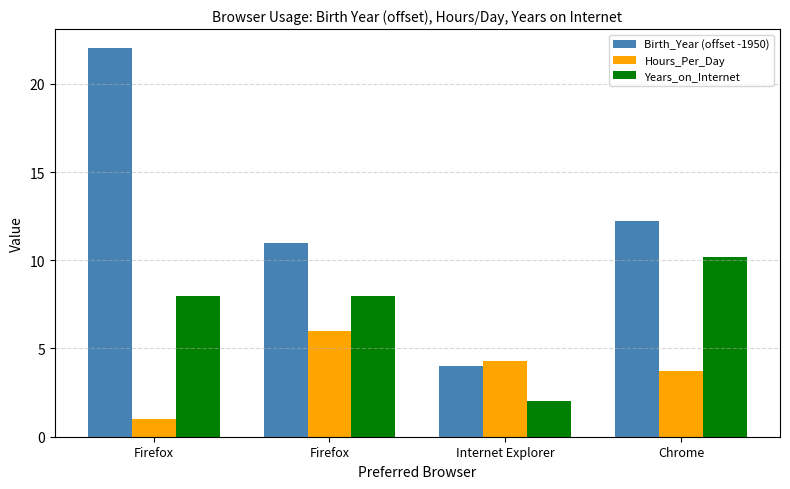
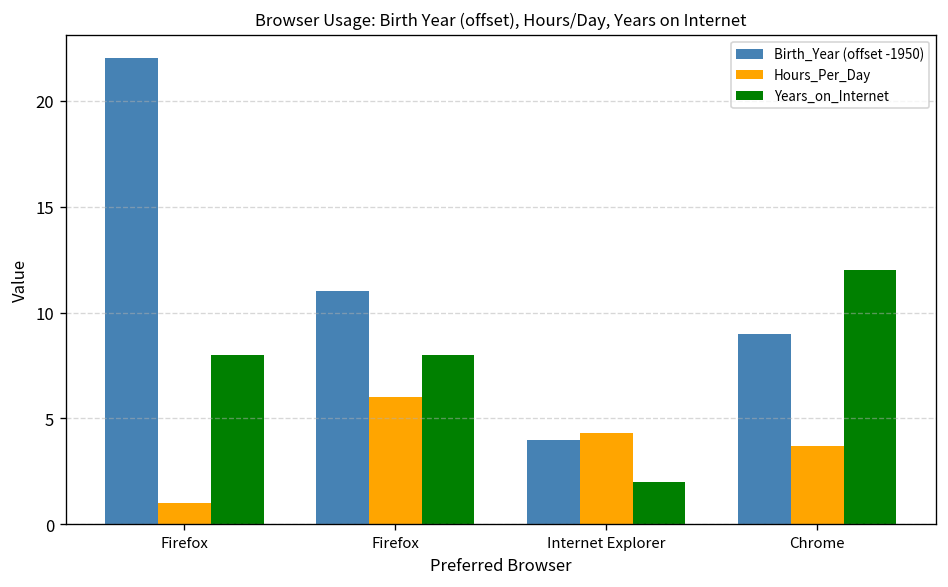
  {
    "Birth_Year (offset -1950)": {
      "Internet Explorer": 4.0,
-     "Chrome": 12.2
+     "Chrome": 9.0
    },
    "Hours_Per_Day": {
      "Internet Explorer": 4.3,
      "Chrome": 3.7
    },
    "Years_on_Internet": {
      "Internet Explorer": 2.0,
-     "Chrome": 10.2
+     "Chrome": 12.0
    }
  }
